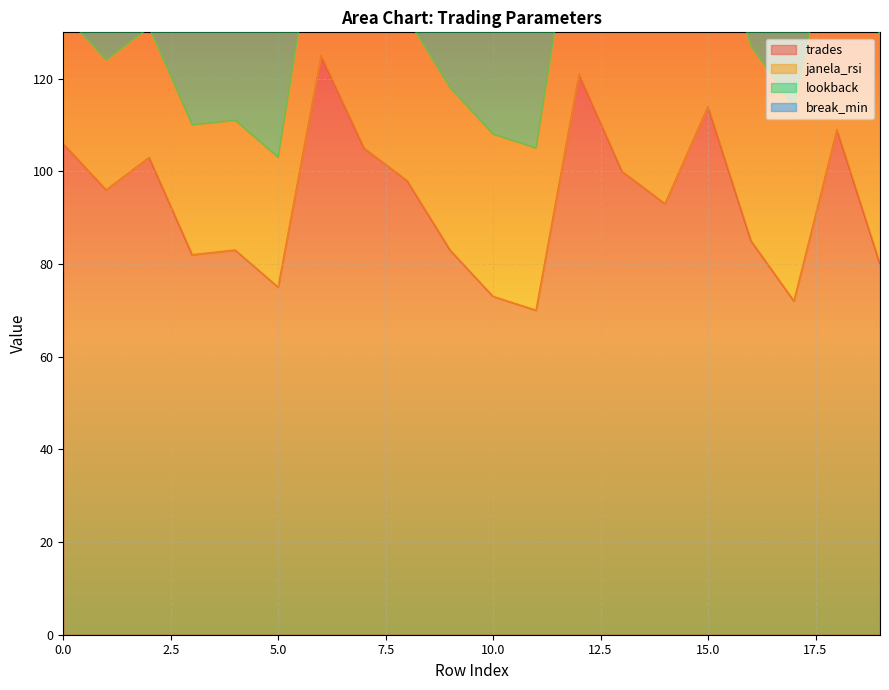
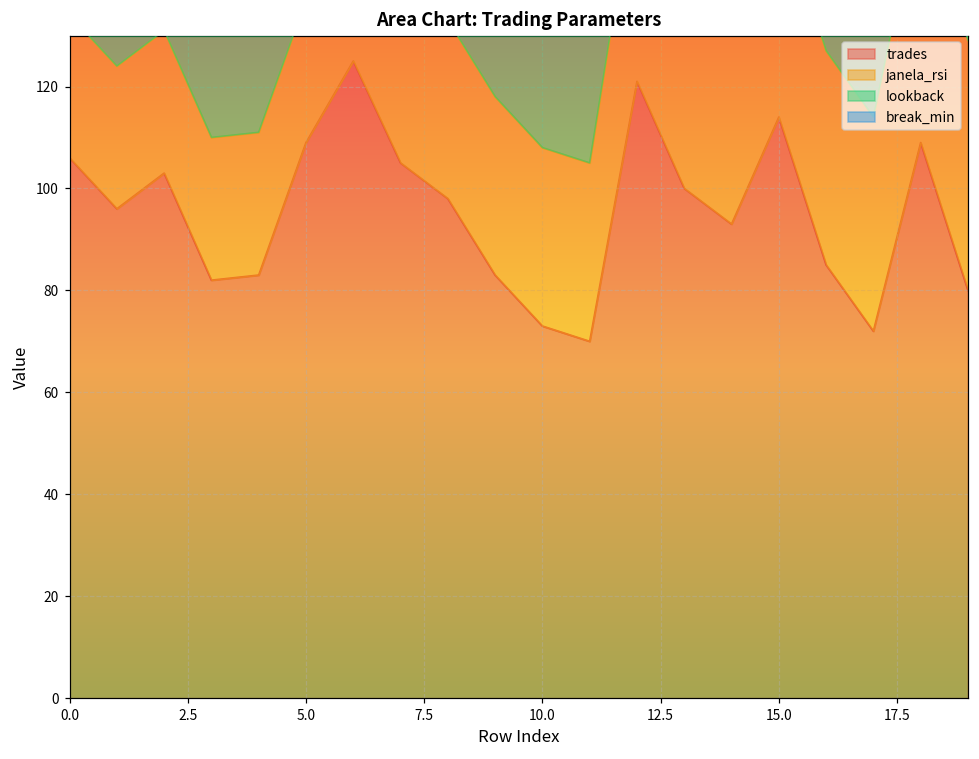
  {
    "trades": {
      "0.0": 106,
-     "5.0": 75,
+     "5.0": 109,
      "10.0": 73,
      "15.0": 114
    },
    "janela_rsi": {
      "10.0": 35
    }
  }
